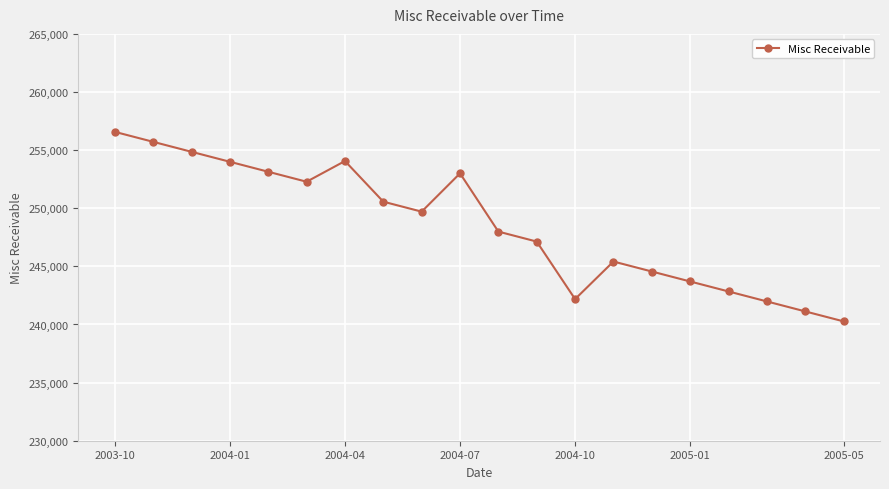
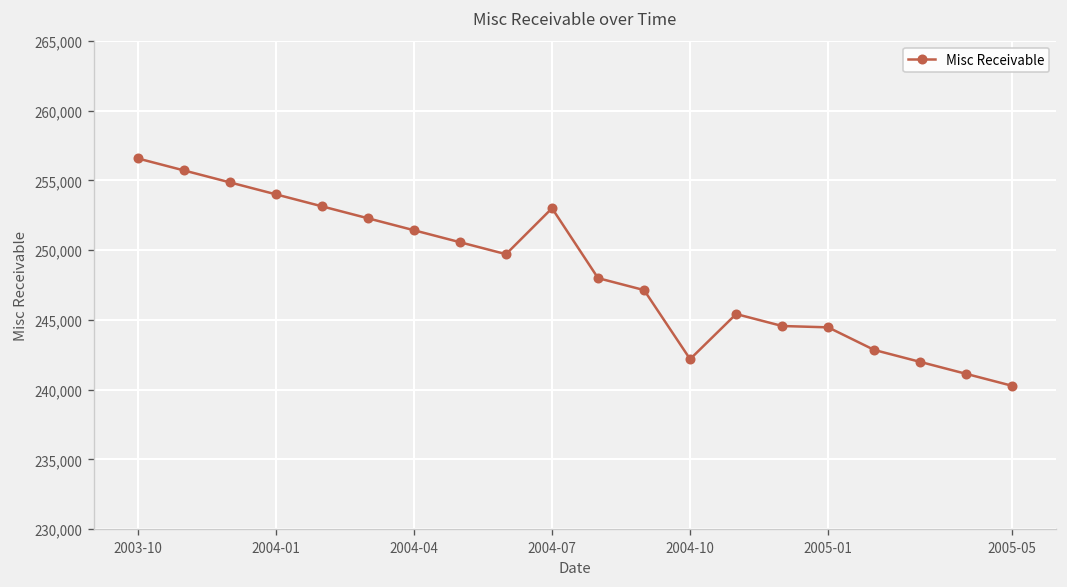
  {
    "2003-10": "256,600",
    "2004-01": "254,000",
-   "2004-04": "254,100",
+   "2004-04": "251,400",
    "2004-07": "253,000",
    "2004-10": "242,200",
-   "2005-01": "243,700",
+   "2005-01": "244,500",
    "2005-05": "240,300"
  }
